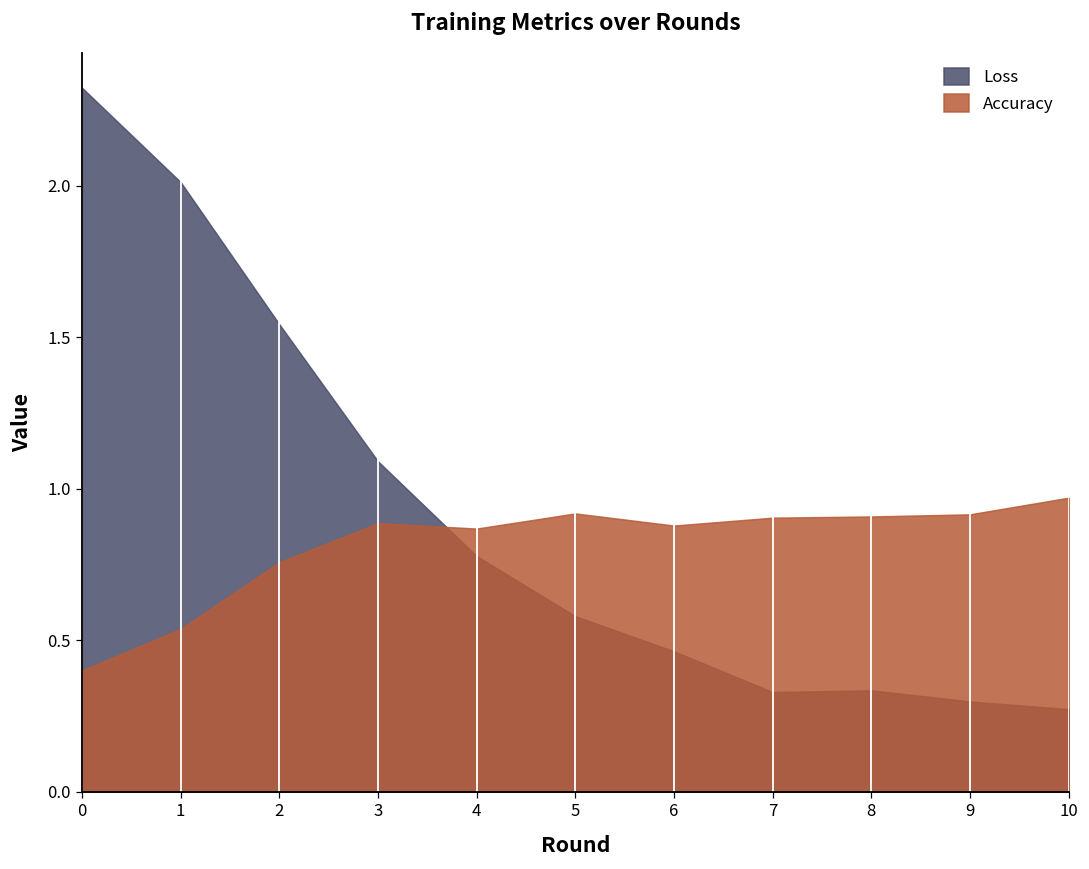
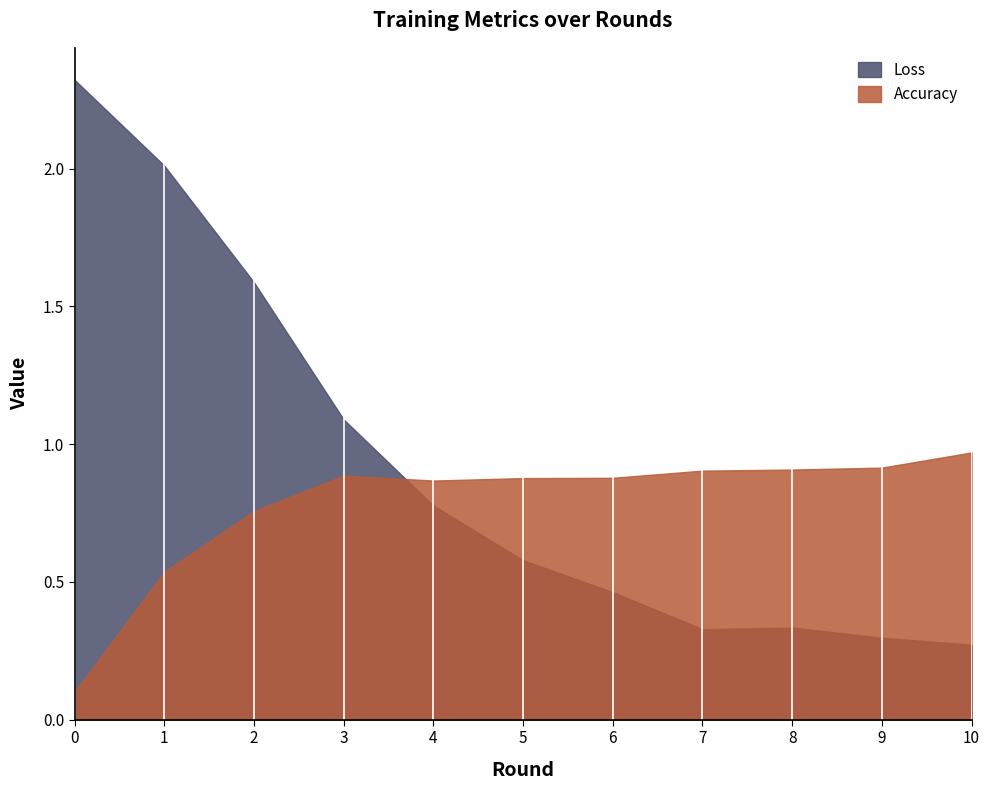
  {
    "Loss": {
      "0": 2.32,
      "1": 2.01,
-     "2": 1.54,
+     "2": 1.59,
      "3": 1.09,
      "4": 0.78,
      "5": 0.58,
      "6": 0.46,
      "7": 0.33,
      "8": 0.33,
      "9": 0.30,
      "10": 0.27
    },
    "Accuracy": {
-     "0": 0.4,
+     "0": 0.1,
      "1": 0.54,
      "2": 0.76,
      "3": 0.89,
      "4": 0.87,
-     "5": 0.92,
+     "5": 0.88,
      "6": 0.88,
      "7": 0.90,
      "8": 0.91,
      "9": 0.92,
      "10": 0.97
    }
  }
